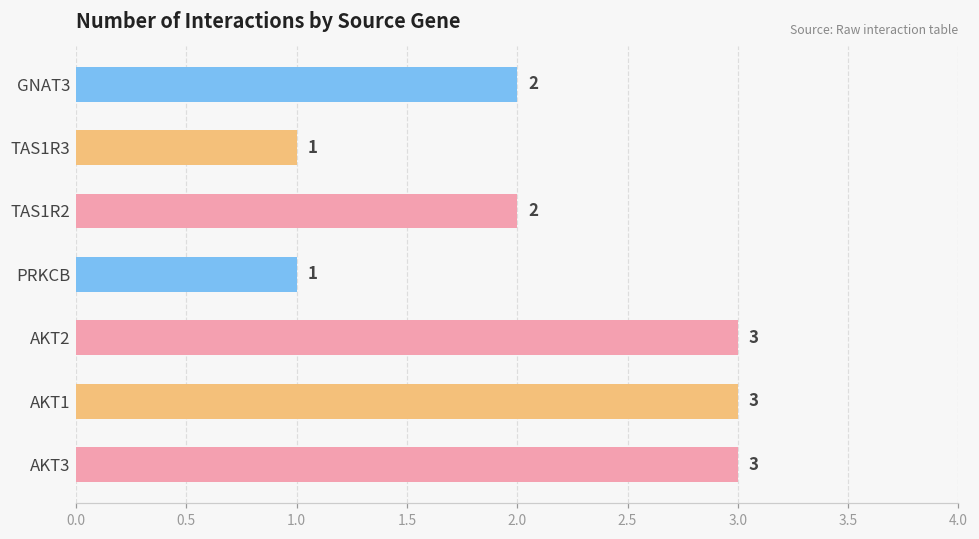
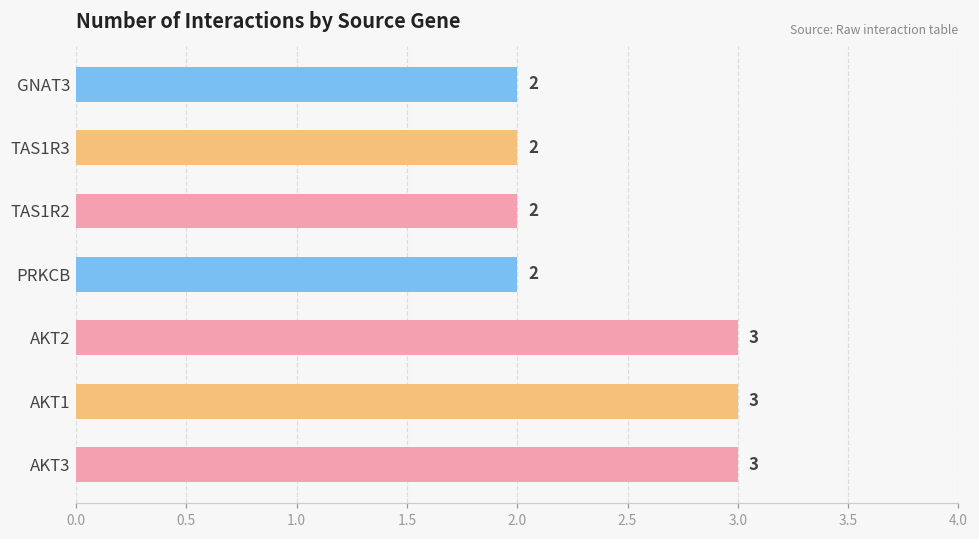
  {
    "GNAT3": 2,
-   "TAS1R3": 1,
+   "TAS1R3": 2,
    "TAS1R2": 2,
-   "PRKCB": 1,
+   "PRKCB": 2,
    "AKT2": 3,
    "AKT1": 3,
    "AKT3": 3
  }
